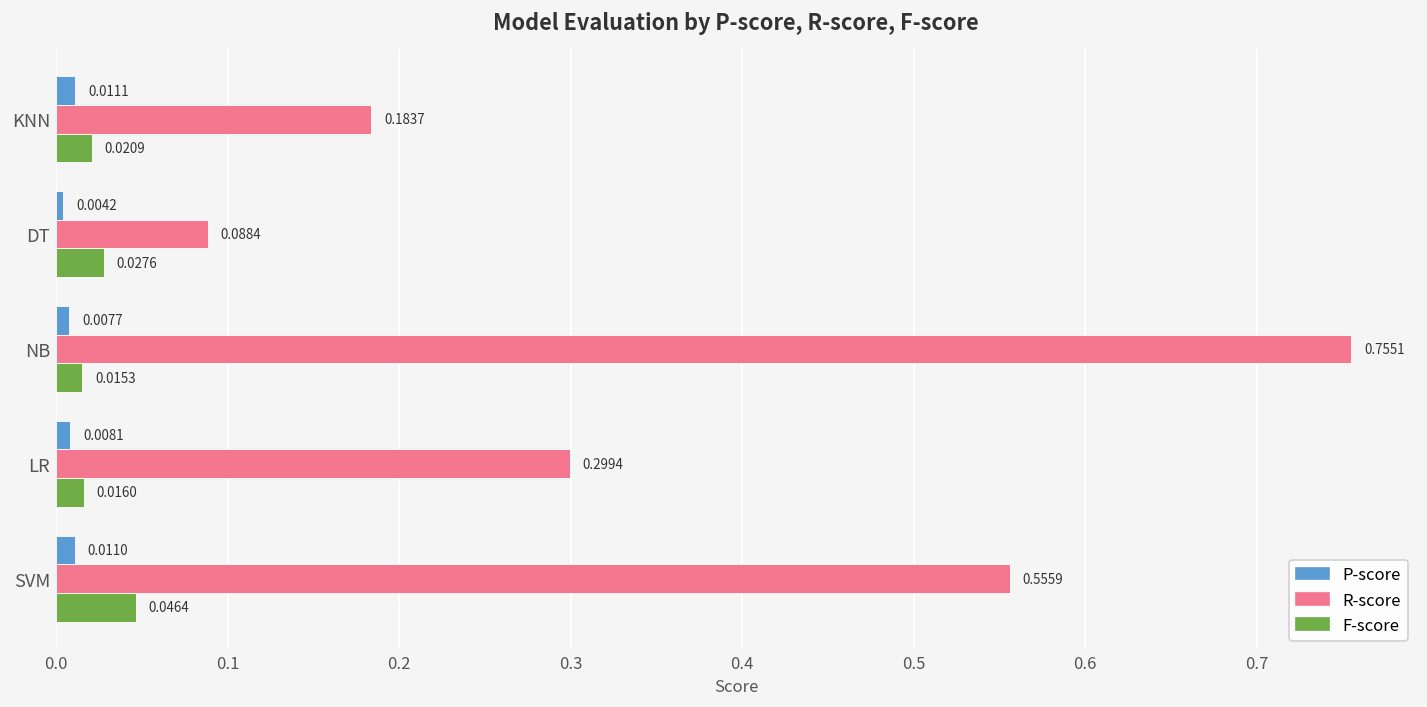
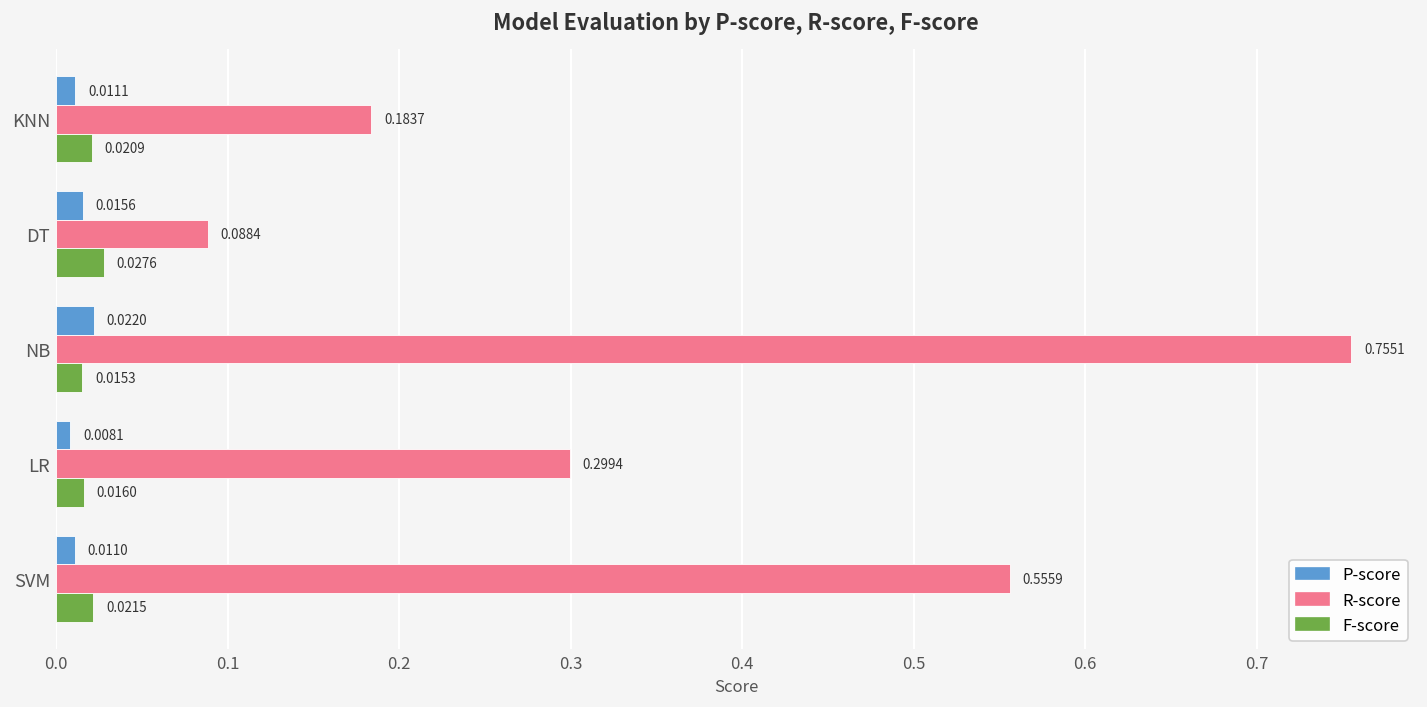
  {
    "P-score": {
      "KNN": 0.0111,
-     "DT": 0.0042,
-     "NB": 0.0077,
+     "DT": 0.0156,
+     "NB": 0.0220,
      "LR": 0.0081,
      "SVM": 0.0110
    },
    "R-score": {
      "KNN": 0.1837,
      "DT": 0.0884,
      "NB": 0.7551,
      "LR": 0.2994,
      "SVM": 0.5559
    },
    "F-score": {
      "KNN": 0.0209,
      "DT": 0.0276,
      "NB": 0.0153,
      "LR": 0.0160,
-     "SVM": 0.0464
+     "SVM": 0.0215
    }
  }
